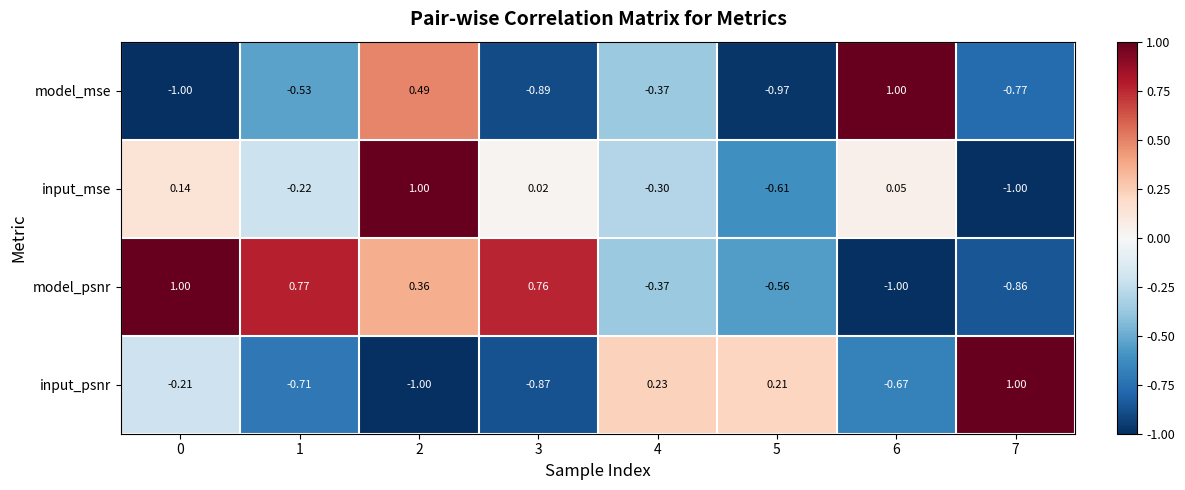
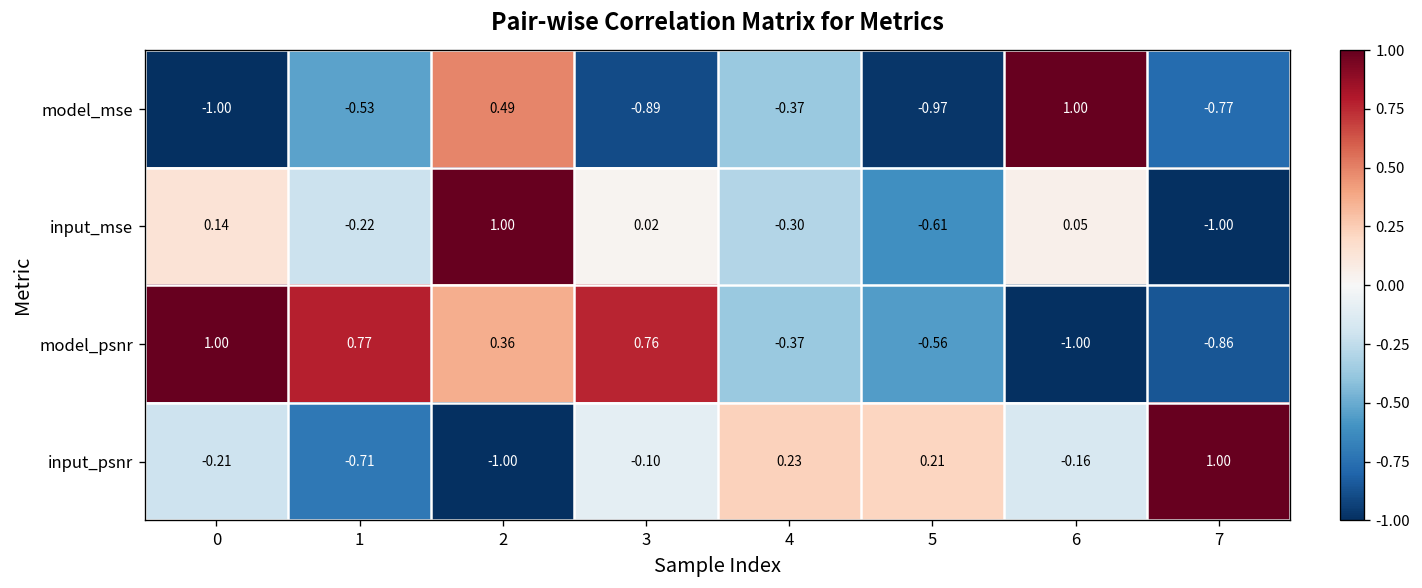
  {
    "model_mse": {
      "0": -1.00,
      "1": -0.53,
      "2": 0.49,
      "3": -0.89,
      "4": -0.37,
      "5": -0.97,
      "6": 1.00,
      "7": -0.77
    },
    "input_mse": {
      "0": 0.14,
      "1": -0.22,
      "2": 1.00,
      "3": 0.02,
      "4": -0.30,
      "5": -0.61,
      "6": 0.05,
      "7": -1.00
    },
    "model_psnr": {
      "0": 1.00,
      "1": 0.77,
      "2": 0.36,
      "3": 0.76,
      "4": -0.37,
      "5": -0.56,
      "6": -1.00,
      "7": -0.86
    },
    "input_psnr": {
      "0": -0.21,
      "1": -0.71,
      "2": -1.00,
-     "3": -0.87,
+     "3": -0.10,
      "4": 0.23,
      "5": 0.21,
-     "6": -0.67,
+     "6": -0.16,
      "7": 1.00
    }
  }
